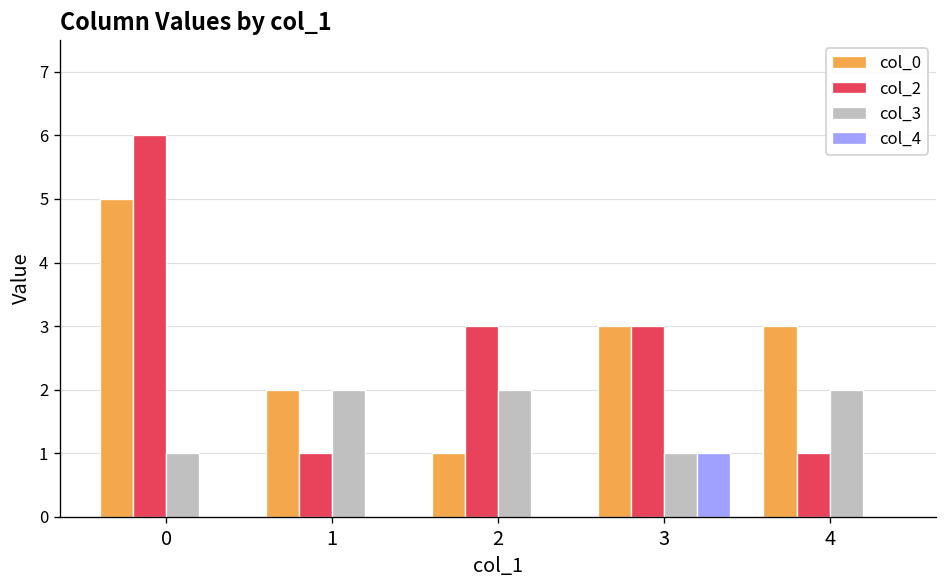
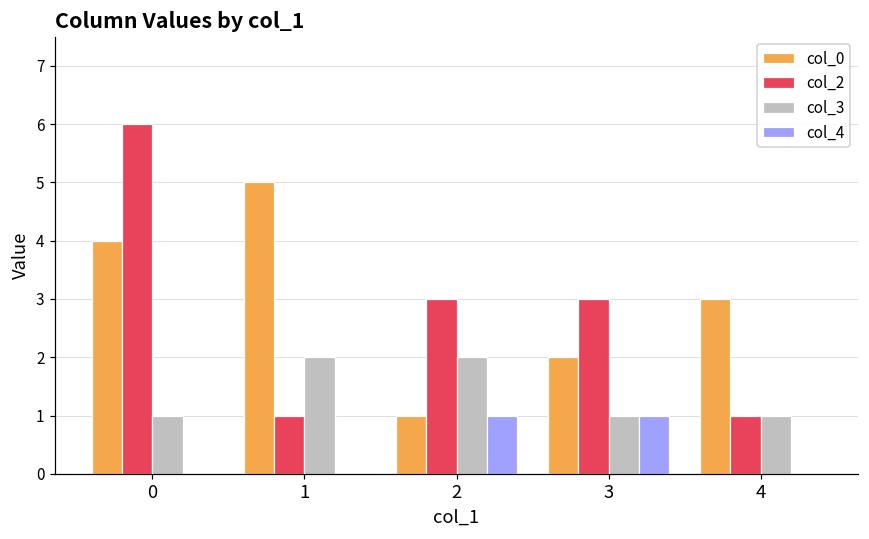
  {
    "col_0": {
-     "0": 5,
-     "1": 2,
+     "0": 4,
+     "1": 5,
      "2": 1,
-     "3": 3,
+     "3": 2,
      "4": 3
    },
    "col_2": {
      "0": 6,
      "1": 1,
      "2": 3,
      "3": 3,
      "4": 1
    },
    "col_3": {
      "0": 1,
      "1": 2,
      "2": 2,
      "3": 1,
-     "4": 2
+     "4": 1
    },
    "col_4": {
      "0": 0,
      "1": 0,
-     "2": 0,
+     "2": 1,
      "3": 1,
      "4": 0
    }
  }
